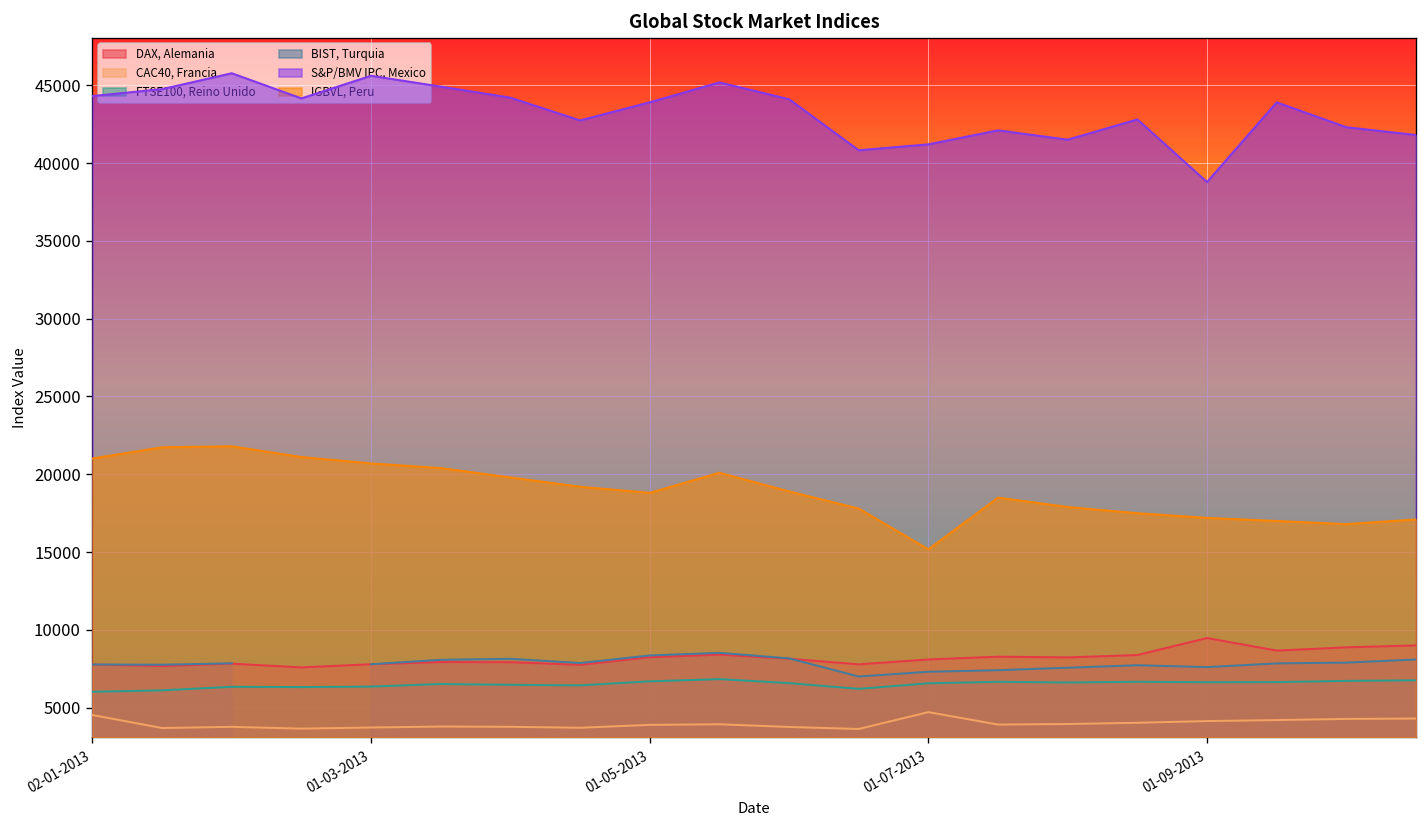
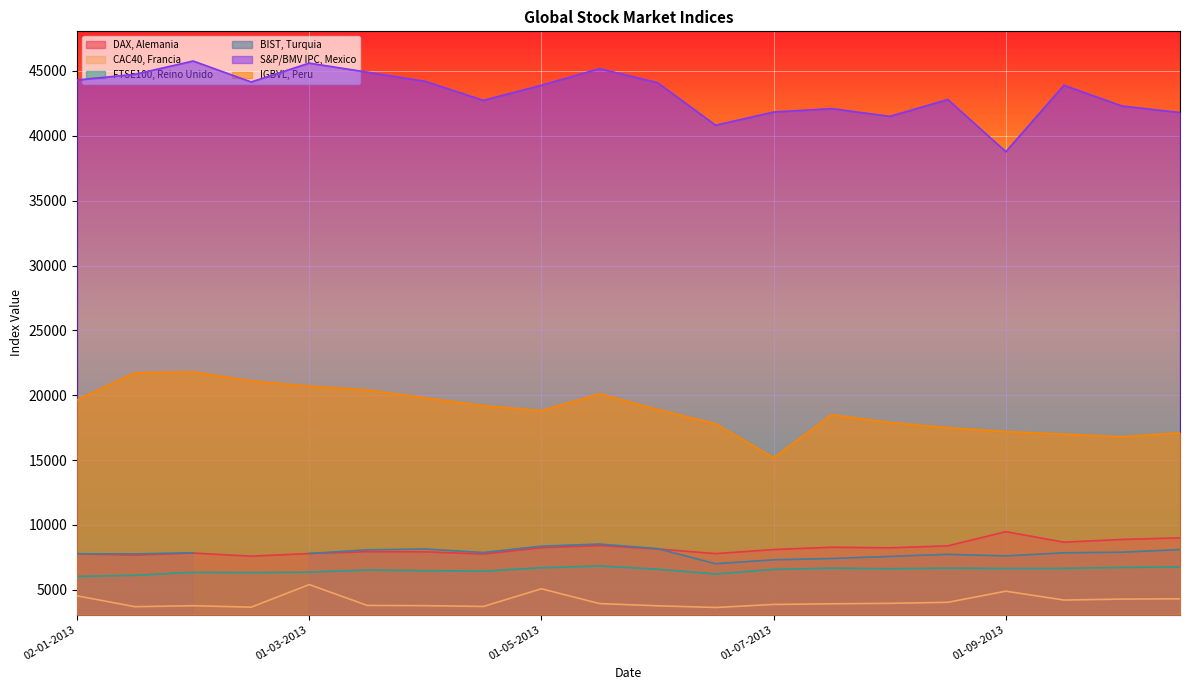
  {
    "DAX, Alemania": {
      "01-07-2013": 8100,
      "01-09-2013": 9500
    },
    "CAC40, Francia": {
      "02-01-2013": 4500,
-     "01-03-2013": 3700,
-     "01-05-2013": 3900,
-     "01-07-2013": 4700,
-     "01-09-2013": 4100
+     "01-03-2013": 5400,
+     "01-05-2013": 5100,
+     "01-07-2013": 3900,
+     "01-09-2013": 4900
    },
    "S&P/BMV IPC, Mexico": {
      "02-01-2013": 44300,
      "01-05-2013": 43900,
-     "01-07-2013": 41200,
+     "01-07-2013": 41800,
      "01-09-2013": 38800
    },
    "IGBVL, Peru": {
-     "02-01-2013": 21000,
+     "02-01-2013": 19600,
      "01-03-2013": 20700,
      "01-05-2013": 18800,
      "01-07-2013": 15200,
      "01-09-2013": 17200
    }
  }
